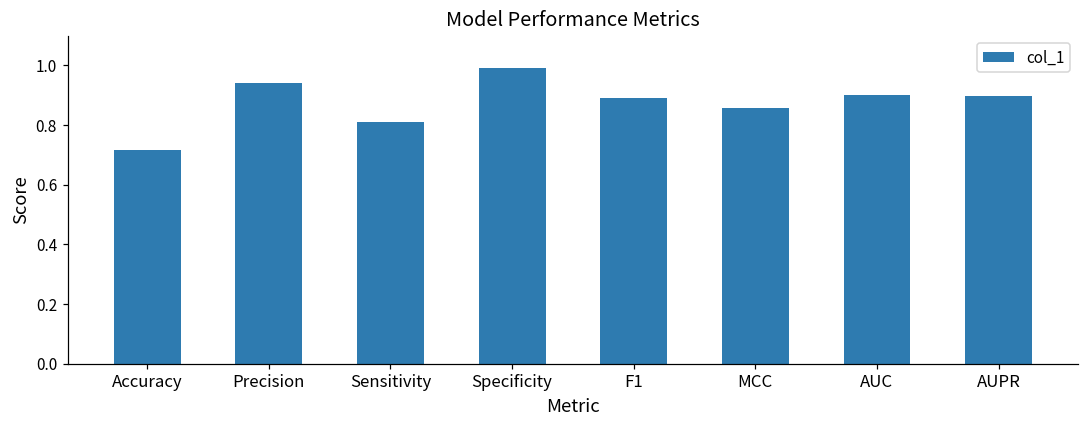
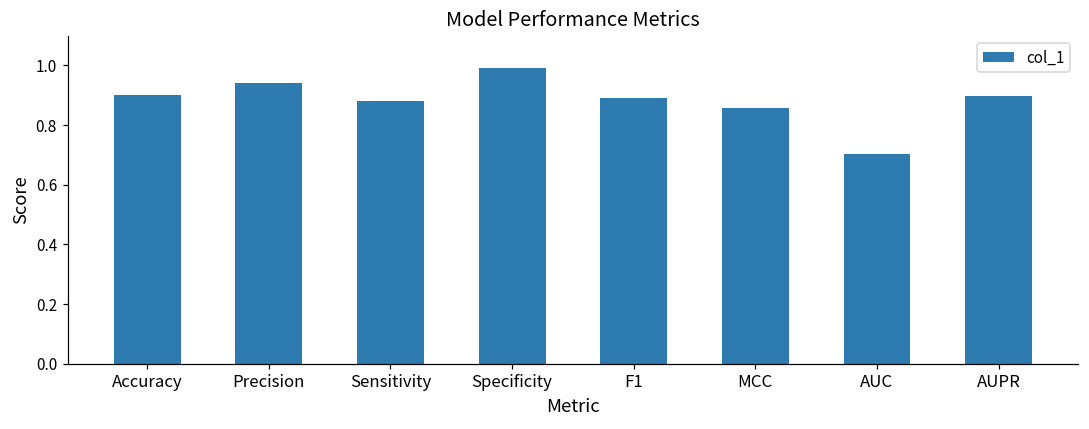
  {
-   "Accuracy": 0.72,
+   "Accuracy": 0.90,
    "Precision": 0.94,
-   "Sensitivity": 0.81,
+   "Sensitivity": 0.88,
    "Specificity": 0.99,
    "F1": 0.89,
    "MCC": 0.86,
-   "AUC": 0.90,
+   "AUC": 0.70,
    "AUPR": 0.90
  }
